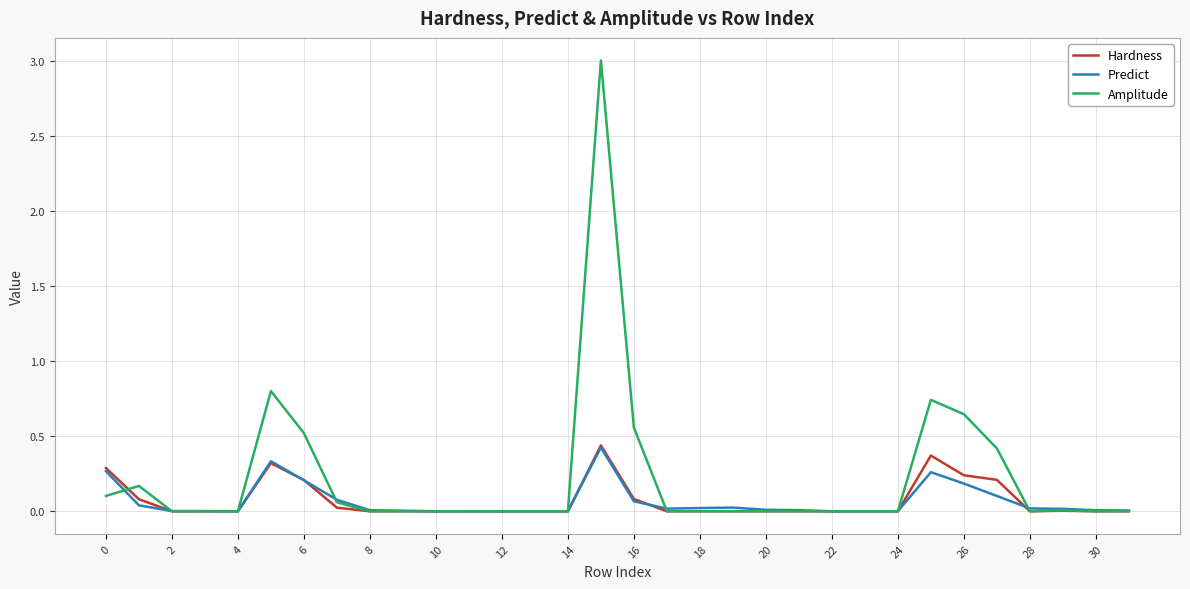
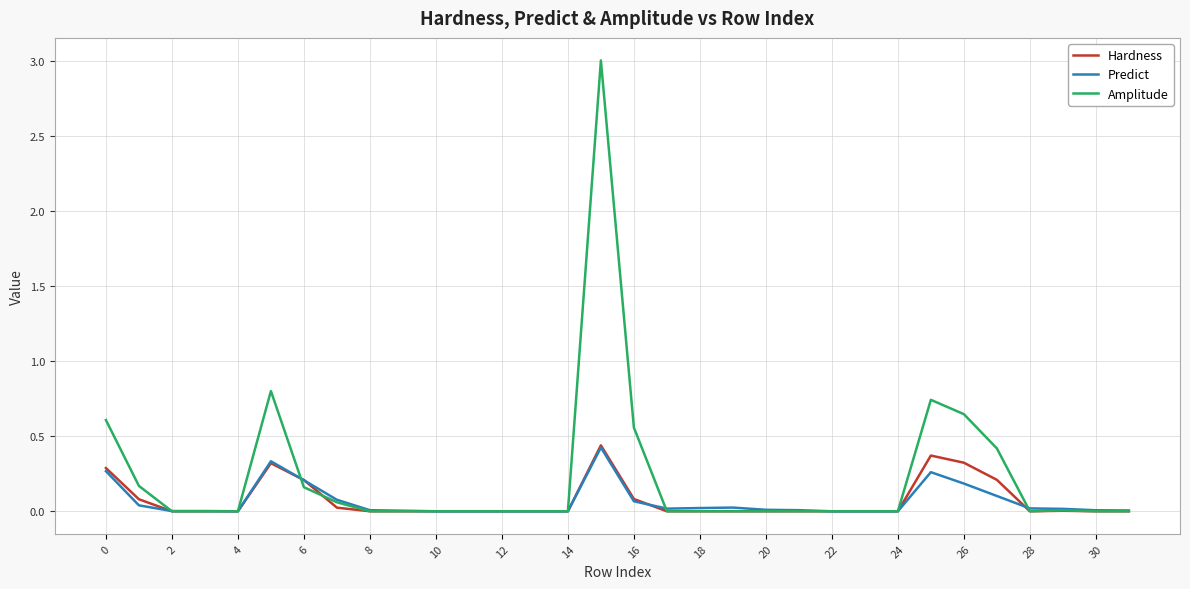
  {
    "Hardness": {
      "0": 0.29,
-     "26": 0.24
+     "26": 0.32
    },
    "Predict": {
      "0": 0.27,
      "18": 0.02,
      "26": 0.18,
      "28": 0.02
    },
    "Amplitude": {
-     "0": 0.10,
-     "6": 0.52,
+     "0": 0.61,
+     "6": 0.16,
      "16": 0.56,
      "26": 0.65
    }
  }
